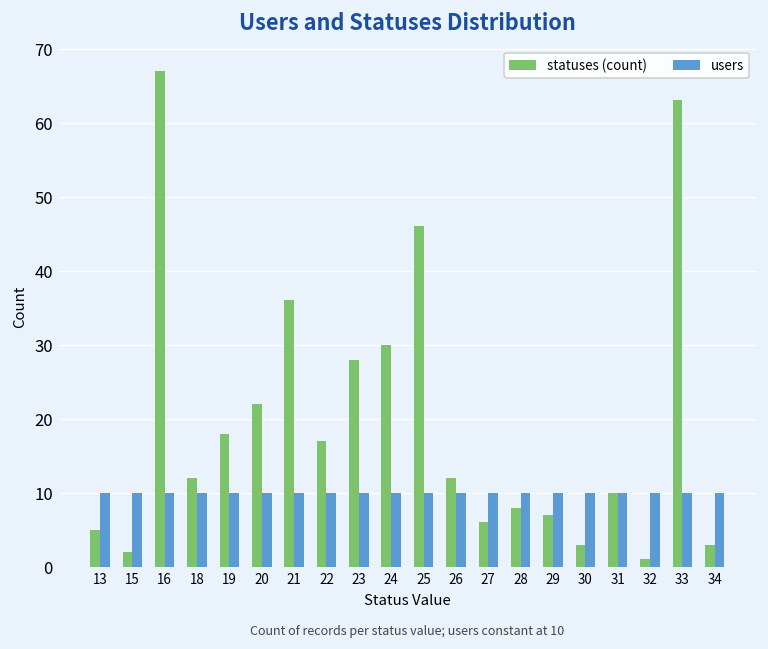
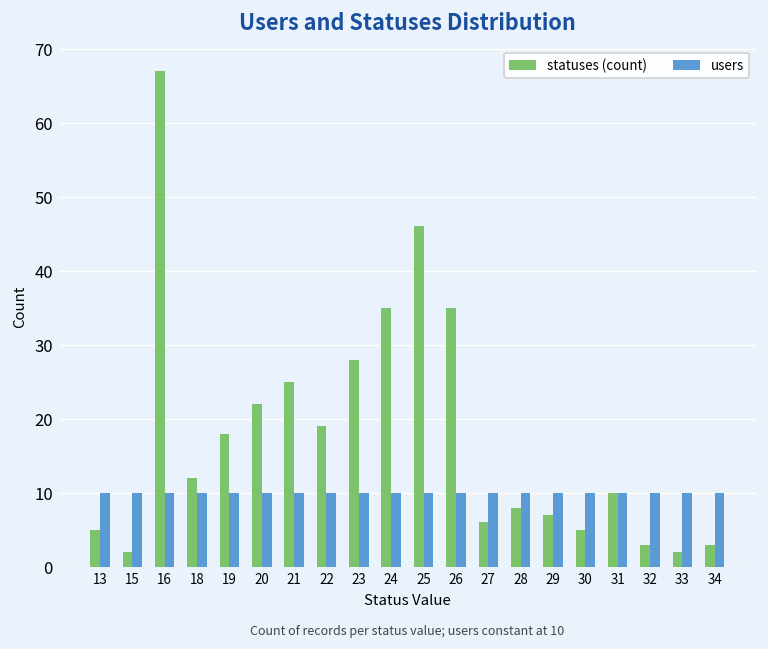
  {
    "statuses (count)": {
      "13": 5,
      "15": 2,
      "16": 67,
      "18": 12,
      "19": 18,
      "20": 22,
-     "21": 36,
-     "22": 17,
+     "21": 25,
+     "22": 19,
      "23": 28,
-     "24": 30,
+     "24": 35,
      "25": 46,
-     "26": 12,
+     "26": 35,
      "27": 6,
      "28": 8,
      "29": 7,
-     "30": 3,
+     "30": 5,
      "31": 10,
-     "32": 1,
-     "33": 63,
+     "32": 3,
+     "33": 2,
      "34": 3
    },
    "users": {
      "13": 10,
      "15": 10,
      "16": 10,
      "18": 10,
      "19": 10,
      "20": 10,
      "21": 10,
      "22": 10,
      "23": 10,
      "24": 10,
      "25": 10,
      "26": 10,
      "27": 10,
      "28": 10,
      "29": 10,
      "30": 10,
      "31": 10,
      "32": 10,
      "33": 10,
      "34": 10
    }
  }
